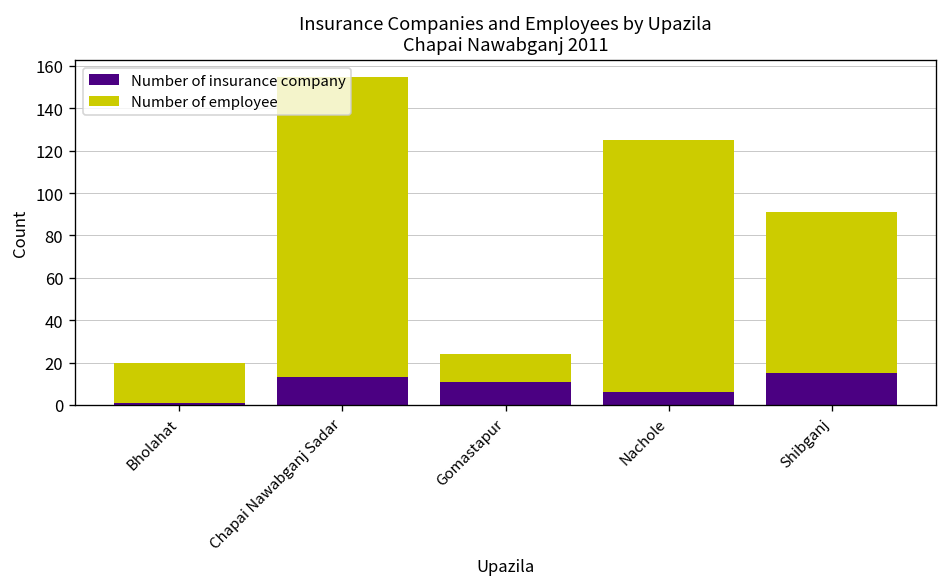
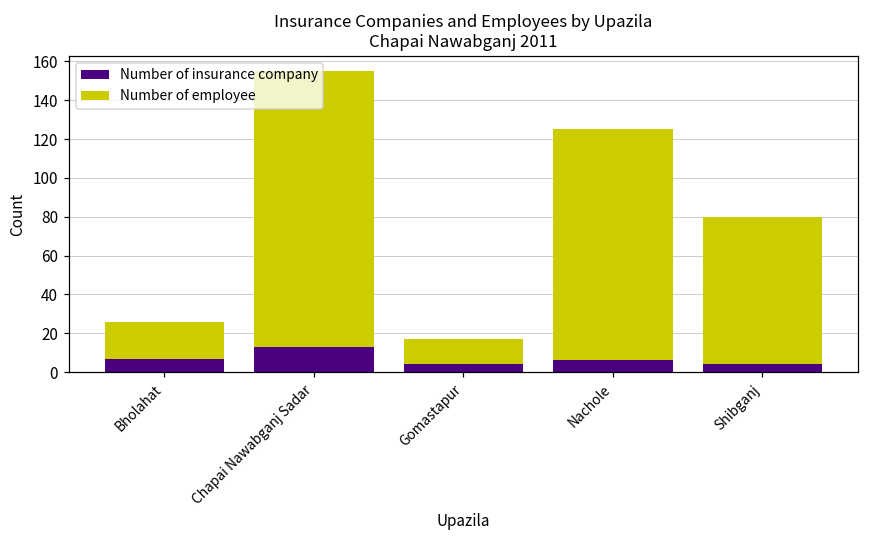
  {
    "Number of insurance company": {
-     "Bholahat": 1,
+     "Bholahat": 7,
      "Chapai Nawabganj Sadar": 13,
-     "Gomastapur": 11,
+     "Gomastapur": 4,
      "Nachole": 6,
-     "Shibganj": 15
+     "Shibganj": 4
    },
    "Number of employee": {
      "Bholahat": 19,
      "Gomastapur": 13,
      "Nachole": 119,
      "Shibganj": 76
    }
  }
